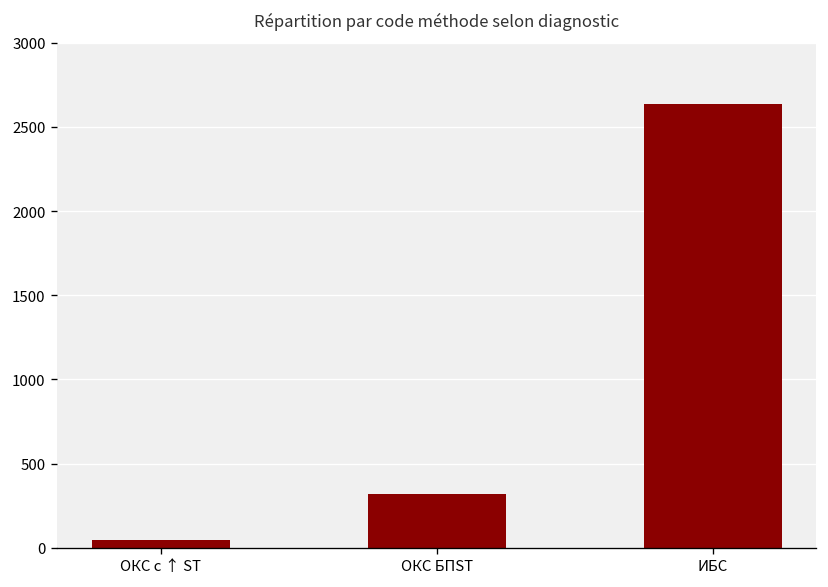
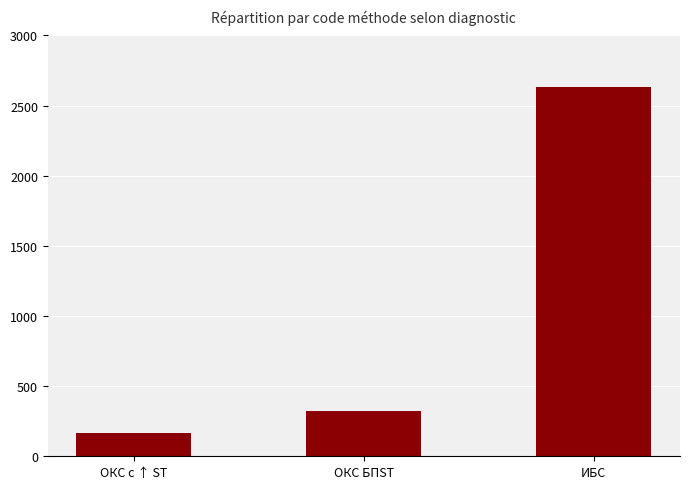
  {
-   "ОКС с ↑ ST": 50,
+   "ОКС с ↑ ST": 170,
    "ОКС БПST": 320,
    "ИБС": 2630
  }
